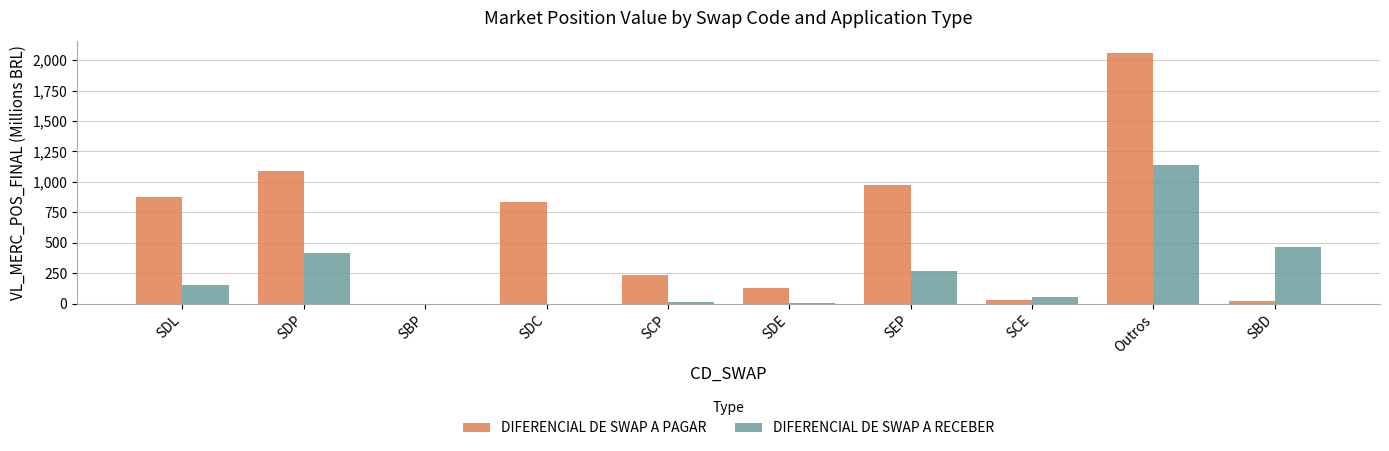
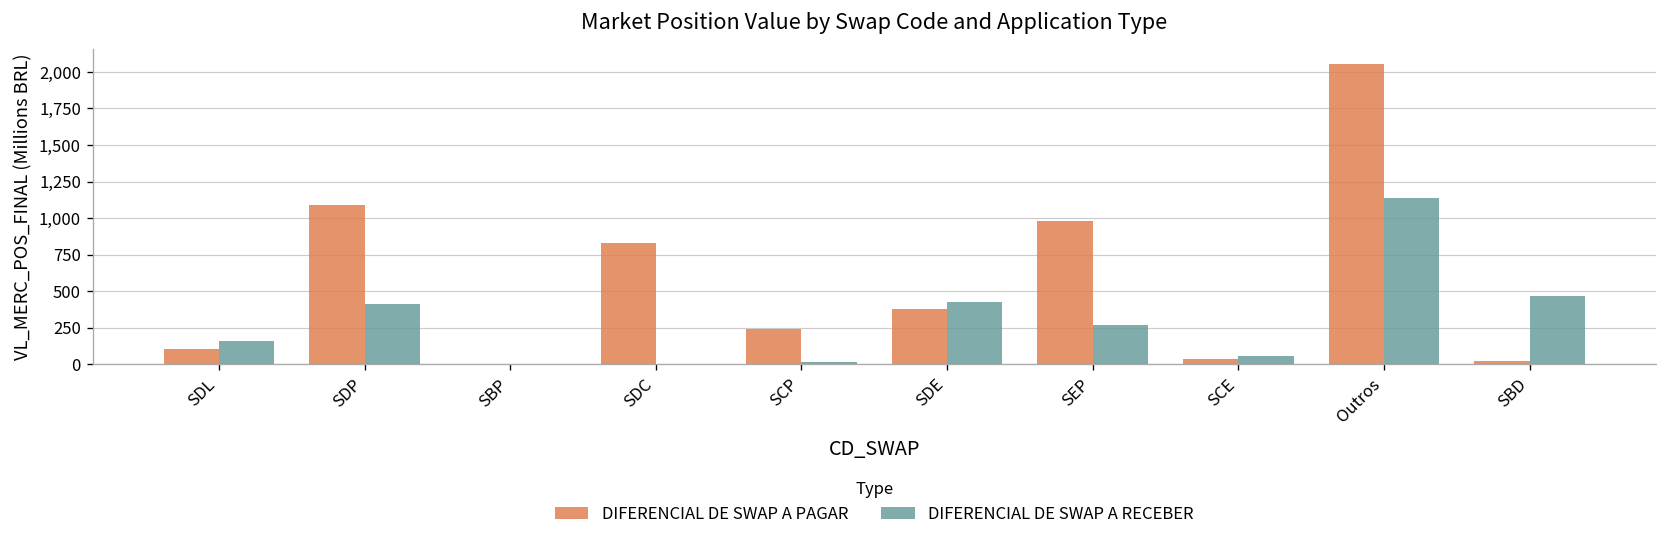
  {
    "DIFERENCIAL DE SWAP A PAGAR": {
-     "SDL": "880",
+     "SDL": "100",
      "SDP": "1,090",
      "SDC": "830",
      "SCP": "240",
-     "SDE": "130",
+     "SDE": "380",
      "SEP": "980",
      "SCE": "30",
      "Outros": "2,060",
      "SBD": "20"
    },
    "DIFERENCIAL DE SWAP A RECEBER": {
      "SDL": "160",
      "SDP": "410",
      "SBP": "0",
      "SDC": "0",
-     "SDE": "10",
+     "SDE": "420",
      "SEP": "270",
      "SCE": "60",
      "Outros": "1,140",
      "SBD": "470"
    }
  }
